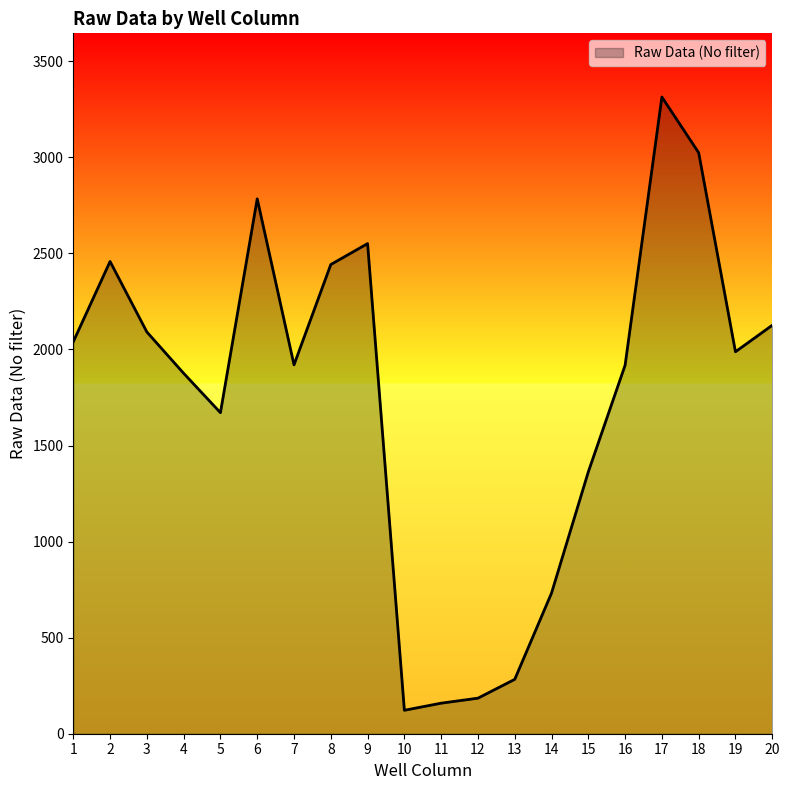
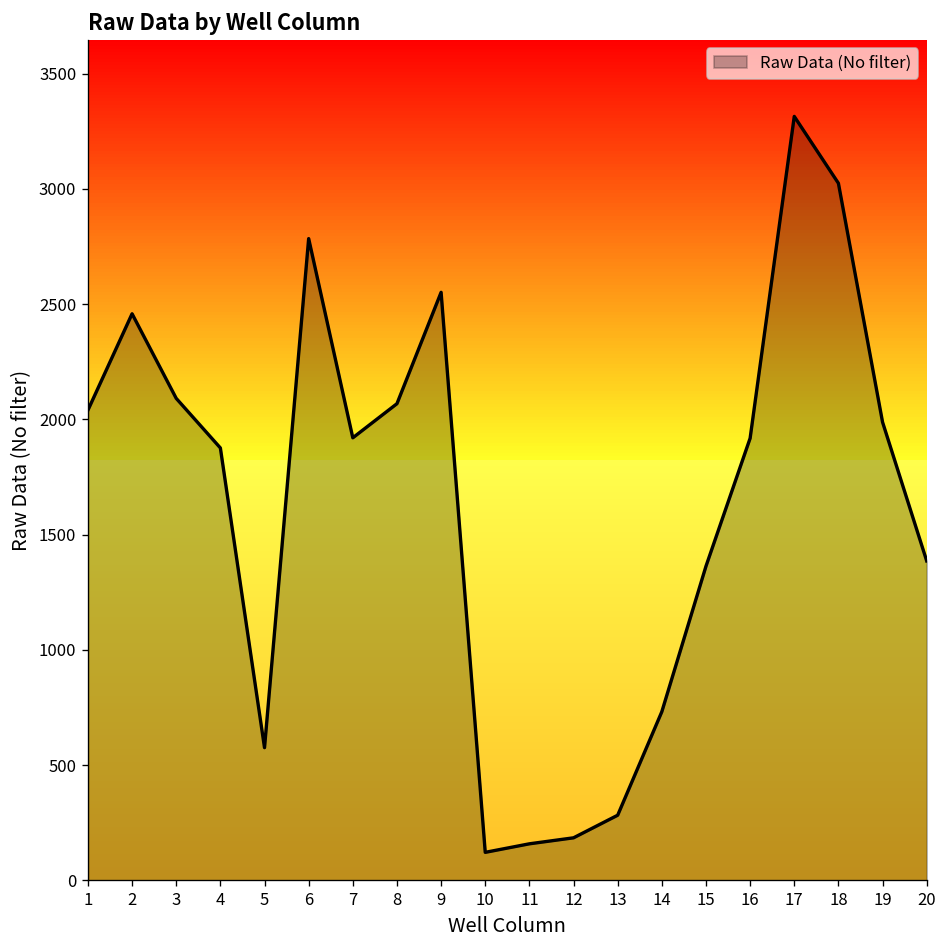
  {
    "1": 2040,
    "2": 2460,
    "3": 2090,
    "4": 1880,
-   "5": 1670,
+   "5": 580,
    "6": 2780,
    "7": 1920,
-   "8": 2440,
+   "8": 2070,
    "9": 2550,
    "10": 120,
    "11": 160,
    "12": 190,
    "13": 280,
    "14": 730,
    "15": 1360,
    "16": 1920,
    "17": 3310,
    "18": 3020,
    "19": 1990,
-   "20": 2130
+   "20": 1390
  }
